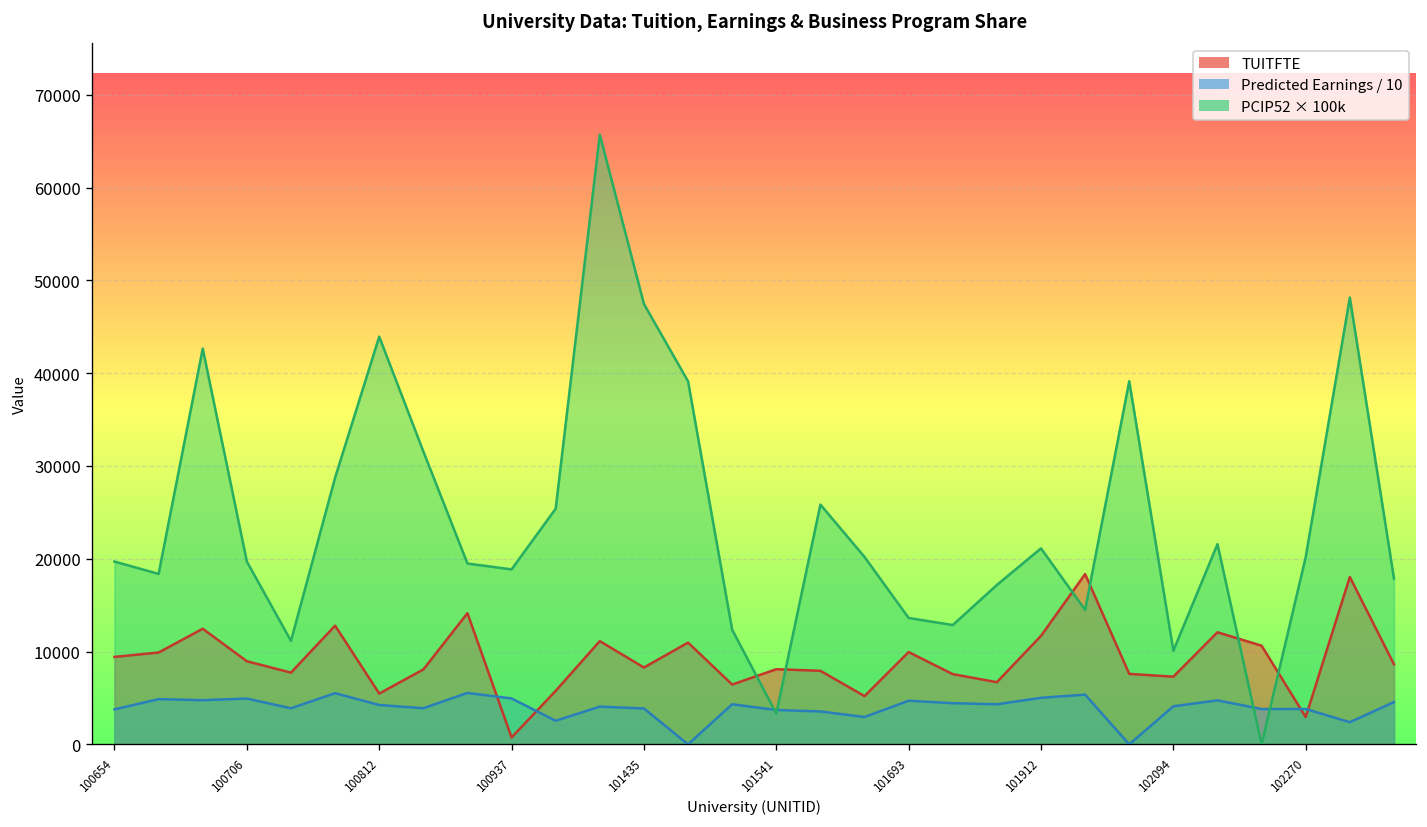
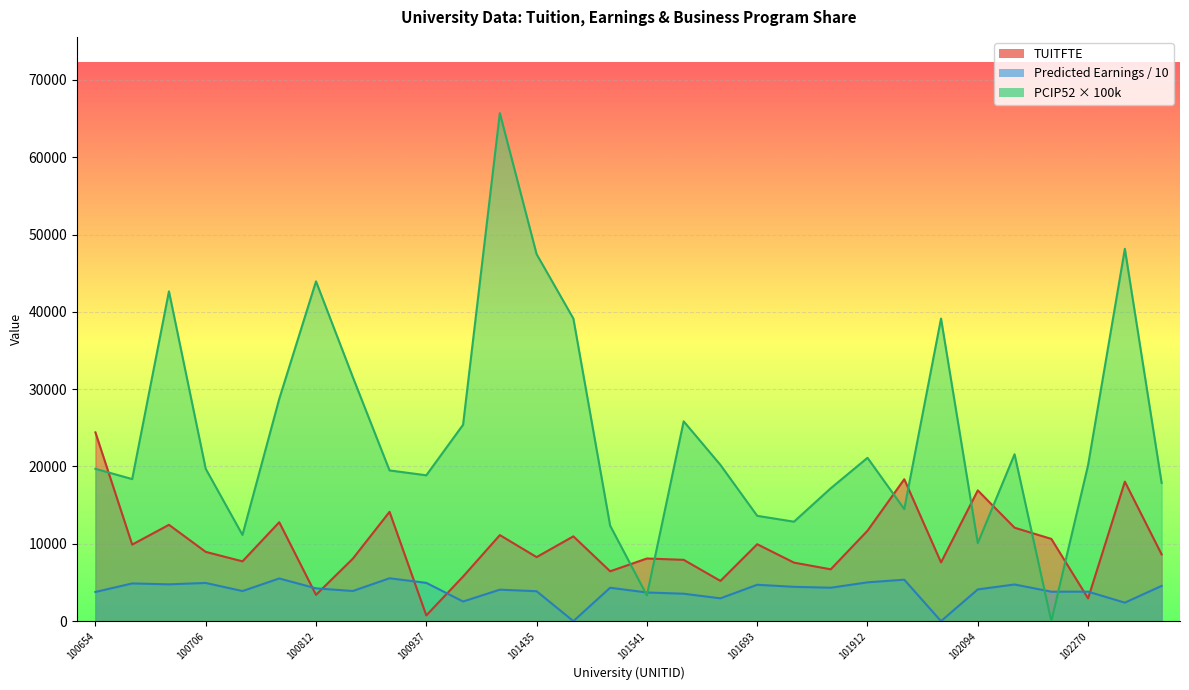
  {
    "TUITFTE": {
-     "100654": 9000,
+     "100654": 24000,
      "100706": 9000,
-     "100812": 5000,
+     "100812": 3000,
      "100937": 1000,
      "101435": 8000,
      "101541": 8000,
      "101693": 10000,
      "101912": 12000,
-     "102094": 7000,
+     "102094": 17000,
      "102270": 3000
    }
  }
